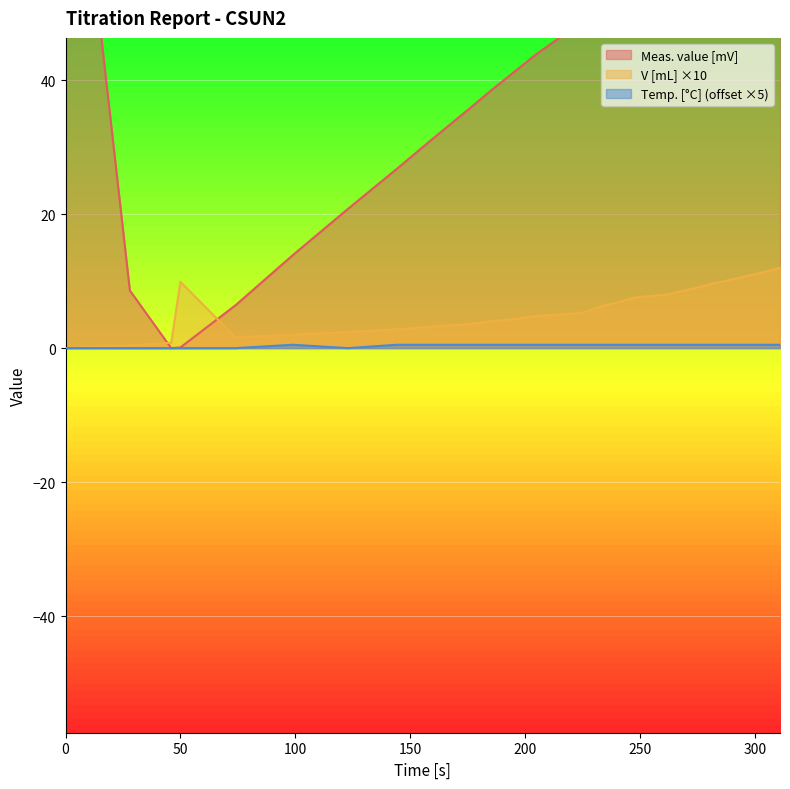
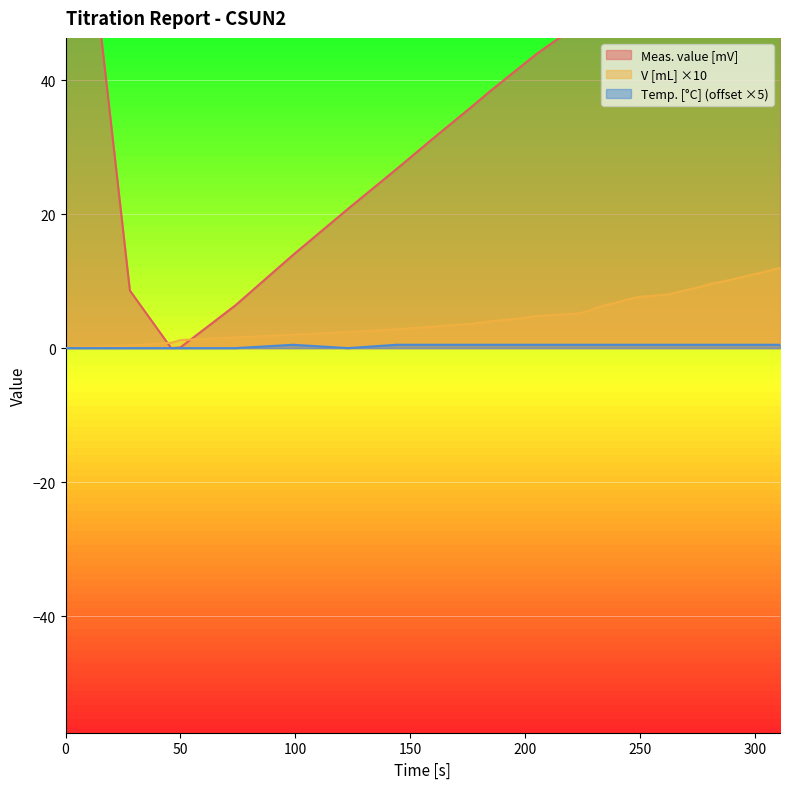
  {
    "V [mL] ×10": {
-     "50": 10
+     "50": 1
    }
  }
